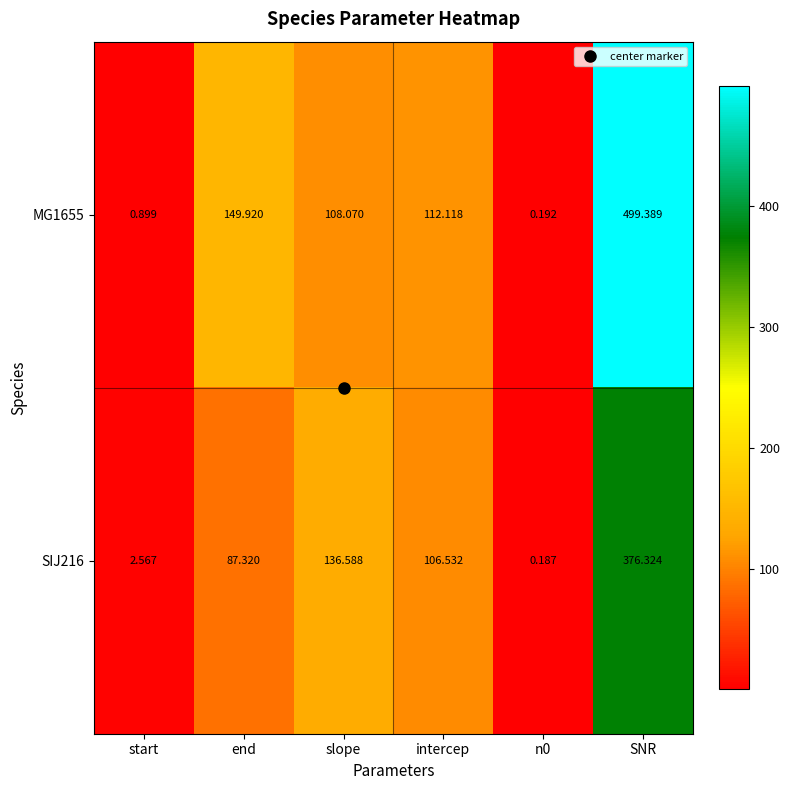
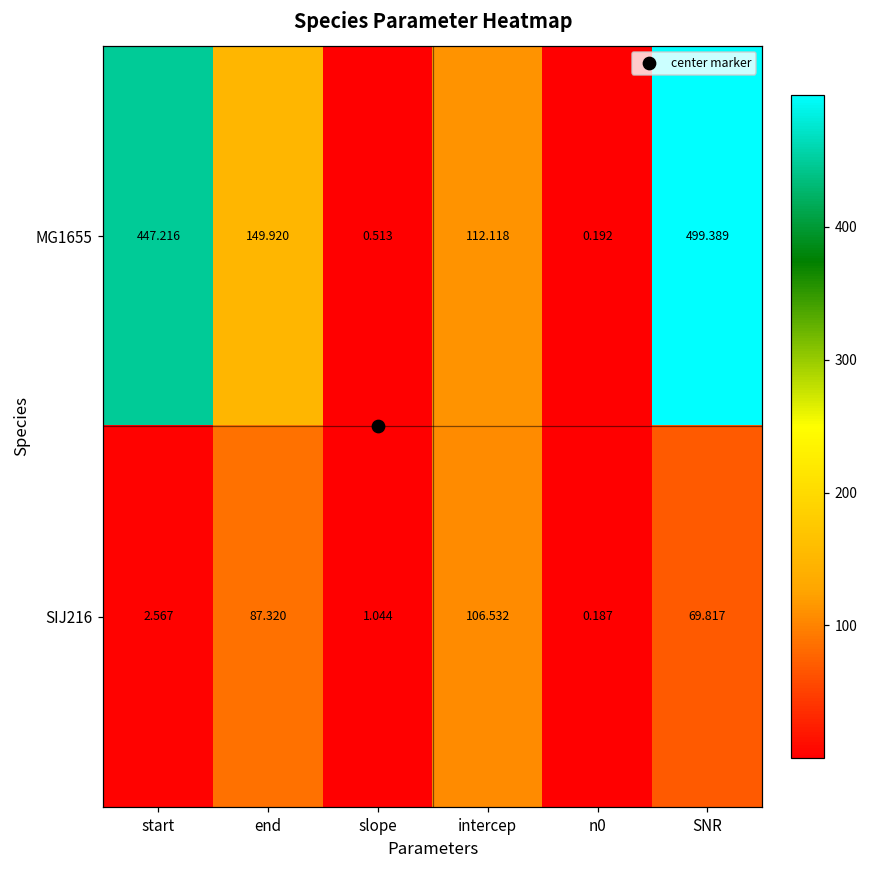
  {
    "MG1655": {
-     "start": 0.899,
+     "start": 447.216,
      "end": 149.920,
-     "slope": 108.070,
+     "slope": 0.513,
      "intercep": 112.118,
      "n0": 0.192,
      "SNR": 499.389
    },
    "SIJ216": {
      "start": 2.567,
      "end": 87.320,
-     "slope": 136.588,
+     "slope": 1.044,
      "intercep": 106.532,
      "n0": 0.187,
-     "SNR": 376.324
+     "SNR": 69.817
    }
  }
